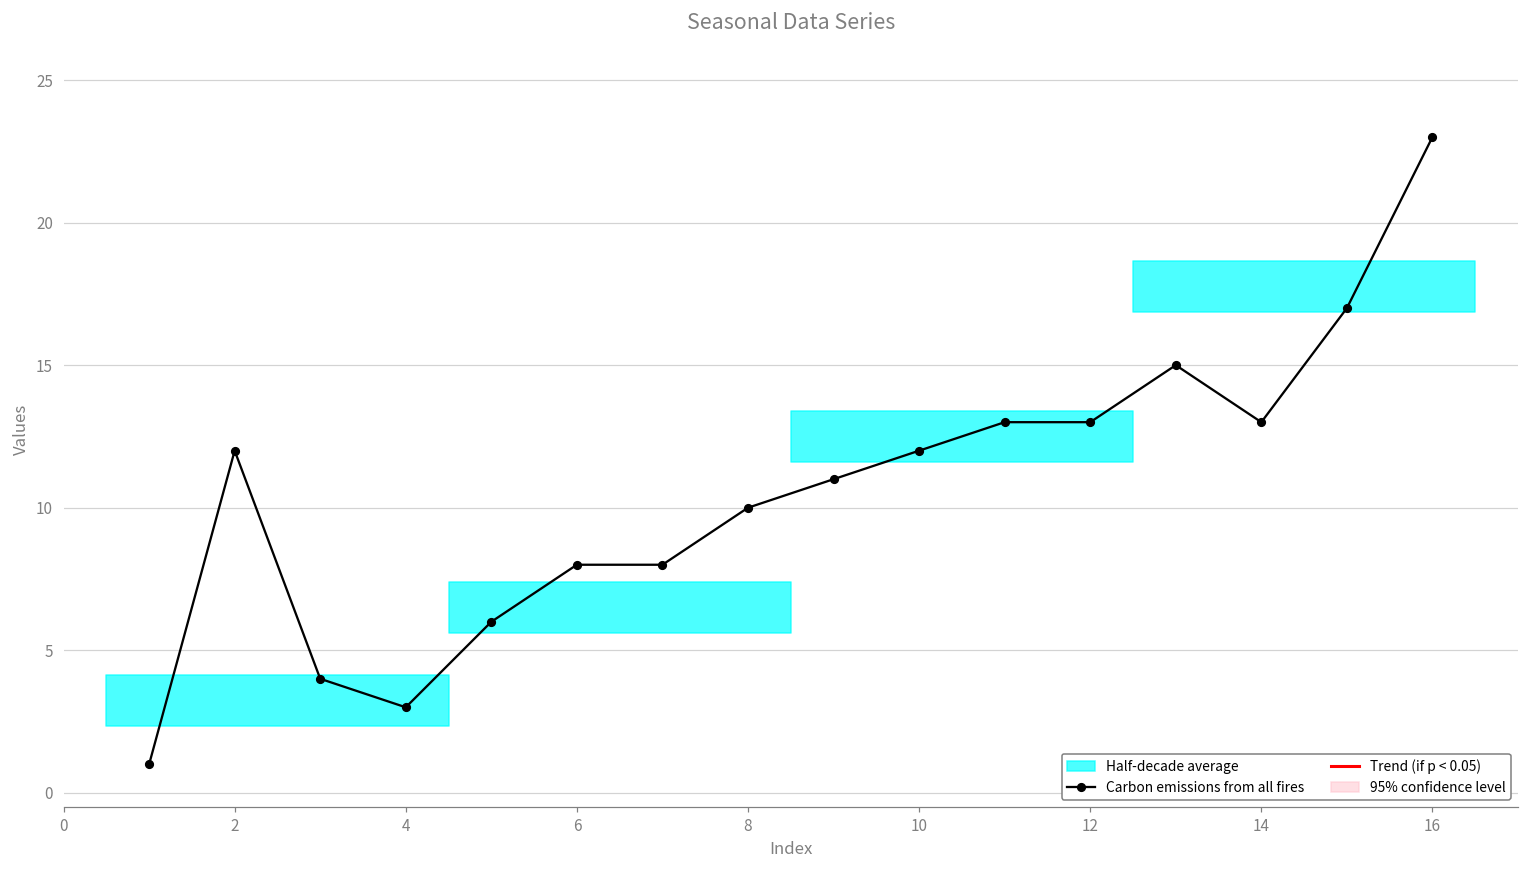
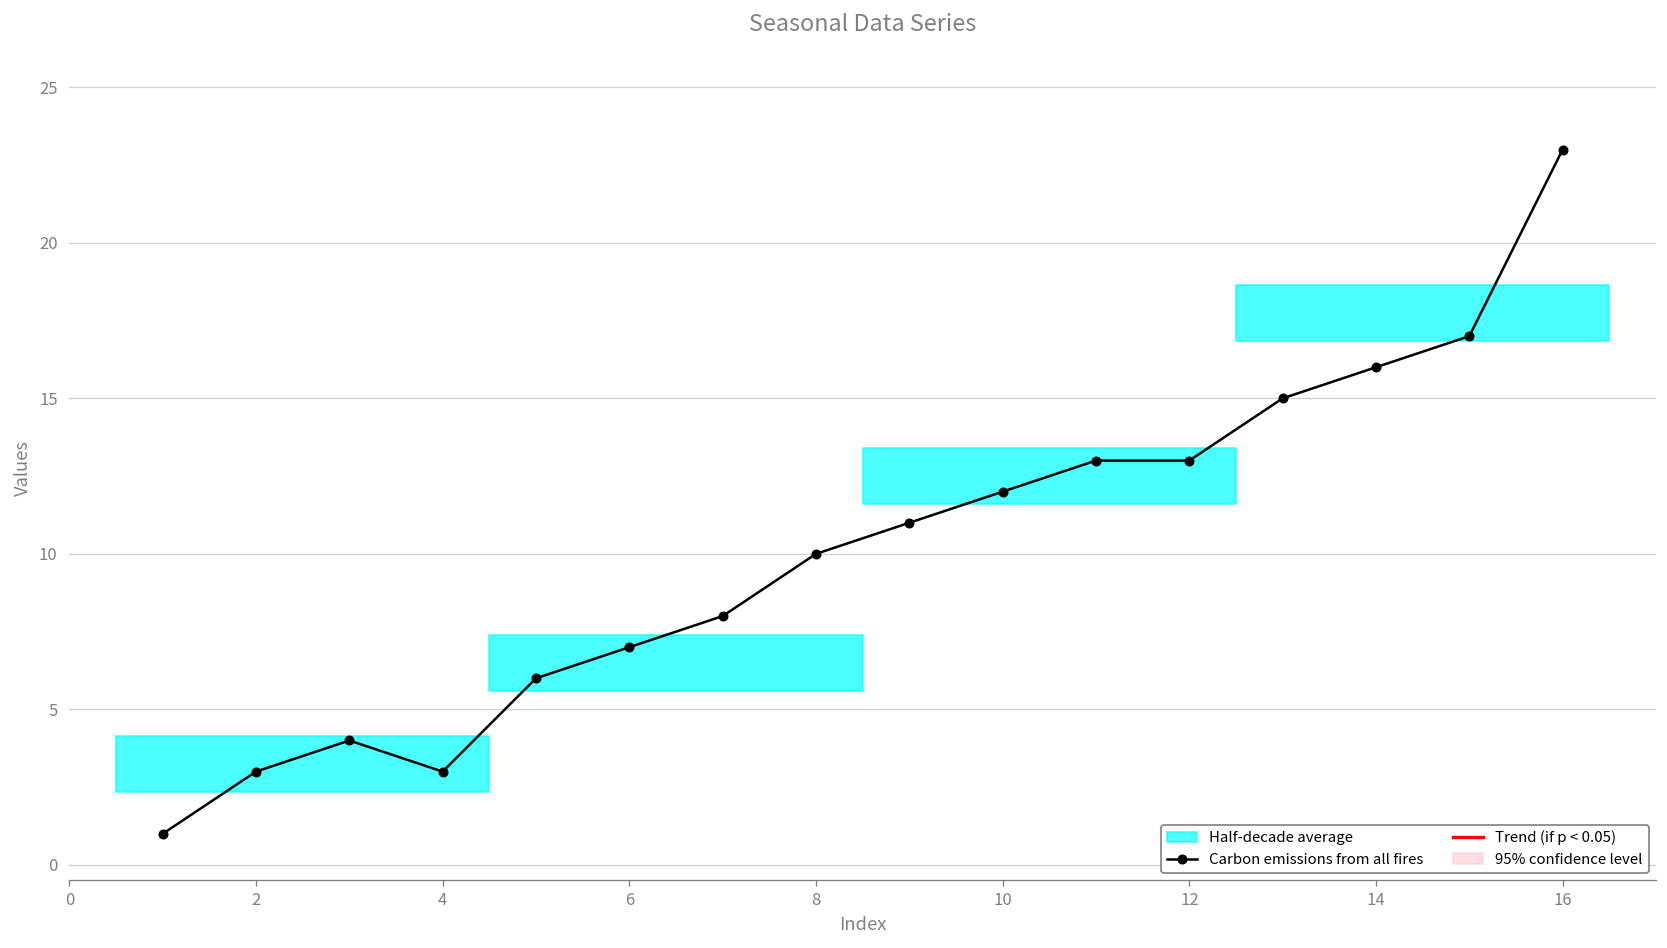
  {
    "Carbon emissions from all fires": {
-     "2": 12,
+     "2": 3,
      "4": 3,
-     "6": 8,
+     "6": 7,
      "8": 10,
      "10": 12,
      "12": 13,
-     "14": 13,
+     "14": 16,
      "16": 23
    }
  }
